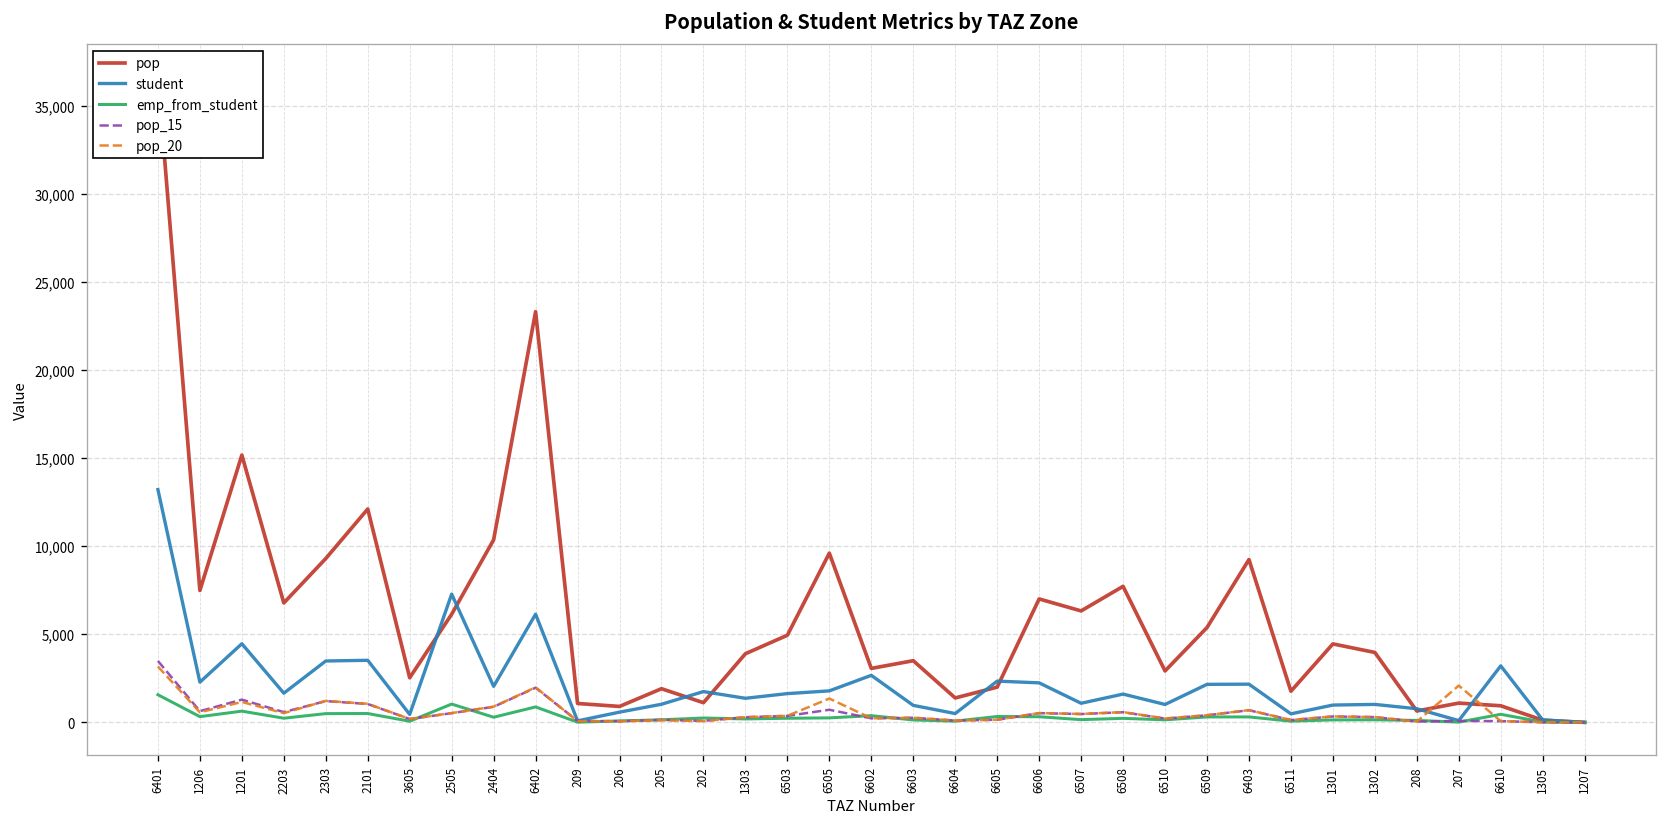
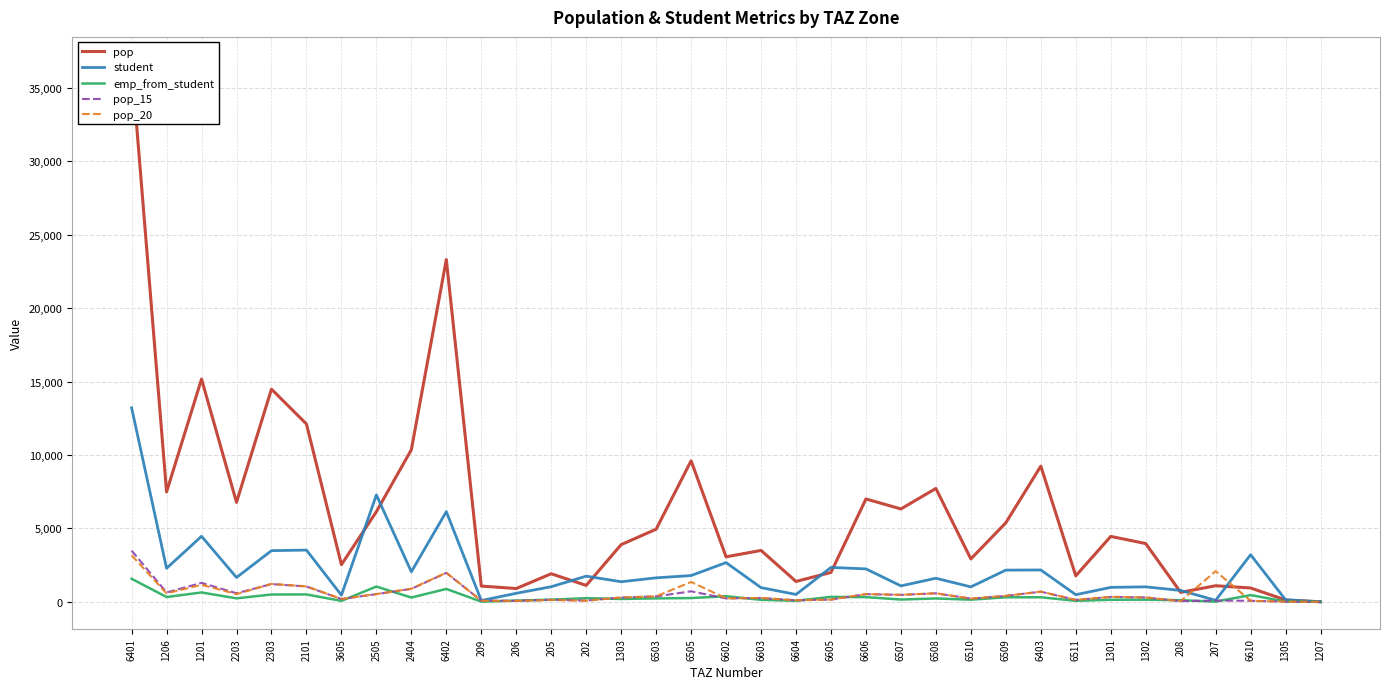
  {
    "pop": {
      "1206": "7,500",
      "1201": "15,200",
      "2203": "6,800",
-     "2303": "9,300",
+     "2303": "14,500",
      "2101": "12,100",
      "3605": "2,500",
      "2505": "6,100",
      "2404": "10,400",
      "6402": "23,300",
      "209": "1,100",
      "206": "900",
      "205": "1,900",
      "202": "1,100",
      "1303": "3,900",
      "6503": "4,900",
      "6505": "9,600",
      "6602": "3,100",
      "6603": "3,500",
      "6604": "1,400",
      "6605": "2,000",
      "6606": "7,000",
      "6507": "6,300",
      "6508": "7,700",
      "6510": "2,900",
      "6509": "5,400",
      "6403": "9,200",
      "6511": "1,800",
      "1301": "4,500",
      "1302": "4,000",
      "207": "1,100",
      "6610": "900"
    },
    "student": {
      "6401": "13,200",
      "1206": "2,300",
      "1201": "4,500",
      "2203": "1,700",
      "2303": "3,500",
      "2101": "3,500",
      "3605": "500",
      "2505": "7,300",
      "2404": "2,000",
      "6402": "6,100",
      "206": "600",
      "205": "1,000",
      "202": "1,700",
      "1303": "1,400",
      "6503": "1,600",
      "6505": "1,800",
      "6602": "2,700",
      "6603": "1,000",
      "6604": "500",
      "6605": "2,300",
      "6606": "2,200",
      "6507": "1,100",
      "6508": "1,600",
      "6510": "1,000",
      "6509": "2,200",
      "6403": "2,200",
      "6511": "500",
      "1301": "1,000",
      "1302": "1,000",
      "6610": "3,200"
    },
    "emp_from_student": {
      "6401": "1,600",
      "1206": "300",
      "1201": "600",
      "2203": "200",
      "2303": "500",
      "2101": "500",
      "2505": "1,000",
      "2404": "300",
      "6402": "900",
      "6505": "300",
      "6605": "300",
      "6606": "300",
      "6507": "200",
      "6508": "200",
      "6403": "300",
      "1301": "100",
      "6610": "500"
    },
    "pop_15": {
      "6401": "3,500",
      "6505": "700"
    },
    "pop_20": {
      "6401": "3,200",
      "6505": "1,400",
      "207": "2,100"
    }
  }
